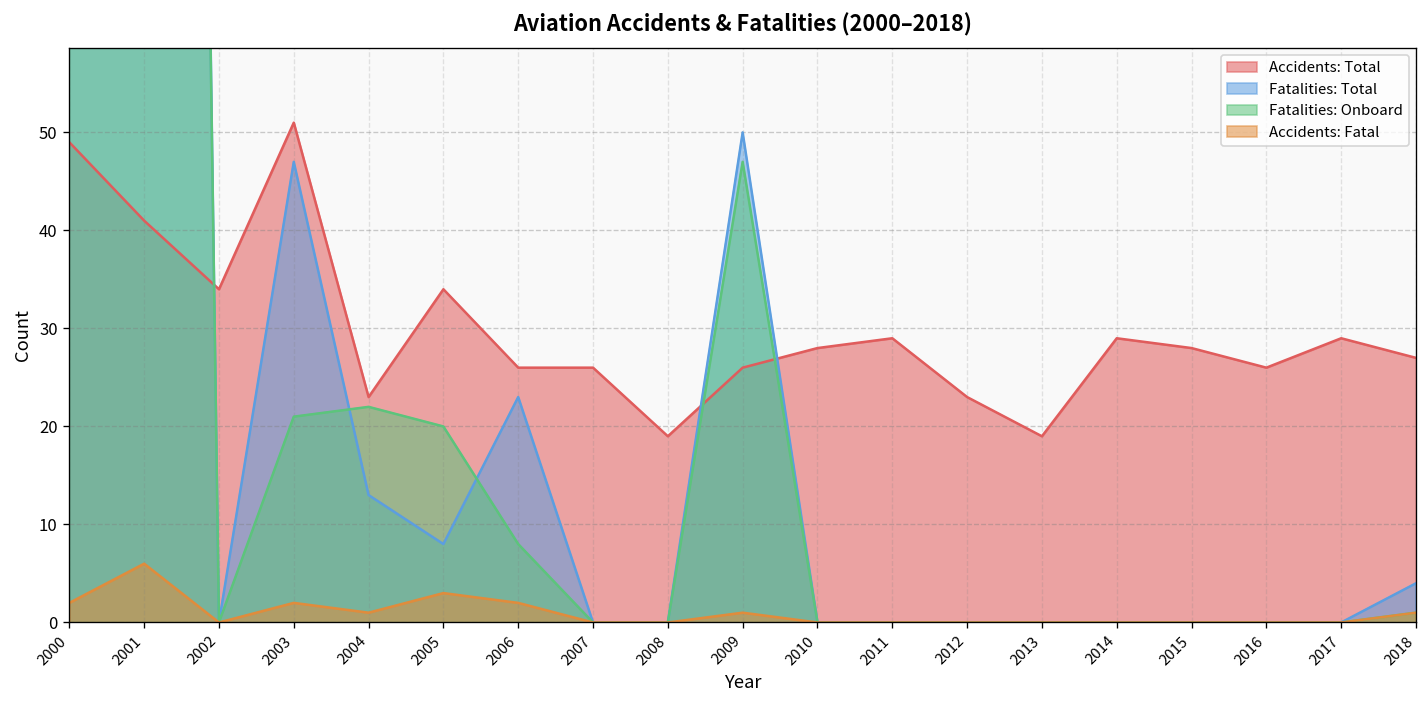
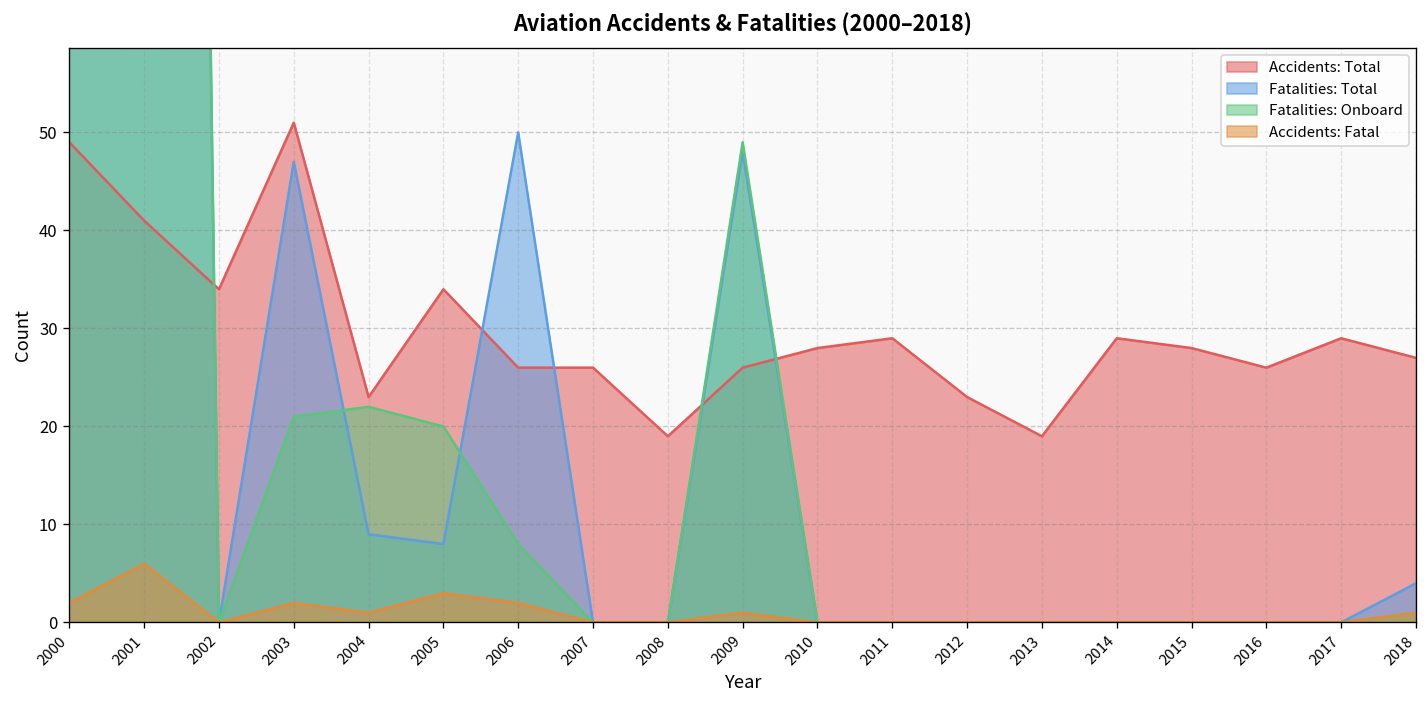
  {
    "Fatalities: Total": {
      "2003": 47,
-     "2004": 13,
+     "2004": 9,
      "2005": 8,
-     "2006": 23,
-     "2009": 50,
+     "2006": 50,
+     "2009": 48,
      "2018": 4
    },
    "Fatalities: Onboard": {
      "2003": 21,
      "2004": 22,
      "2005": 20,
      "2006": 8,
-     "2009": 47
+     "2009": 49
    }
  }
